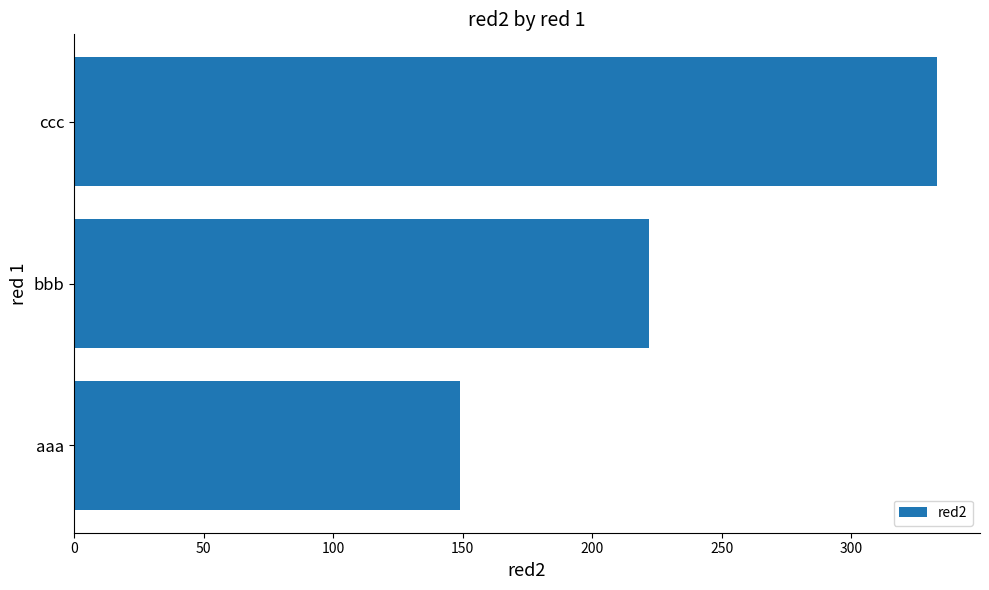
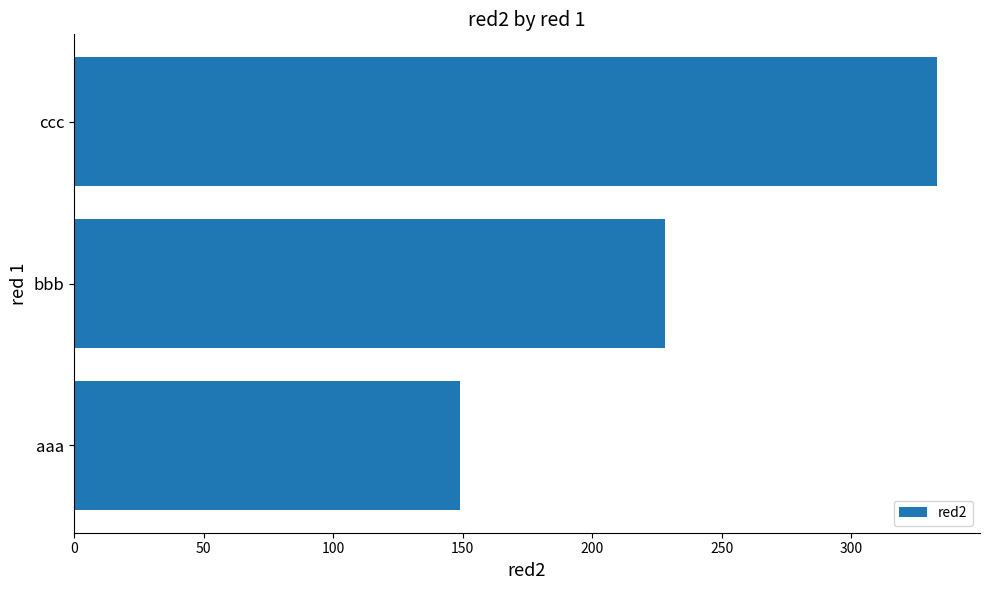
  {
    "ccc": 333,
-   "bbb": 222,
+   "bbb": 228,
    "aaa": 149
  }
